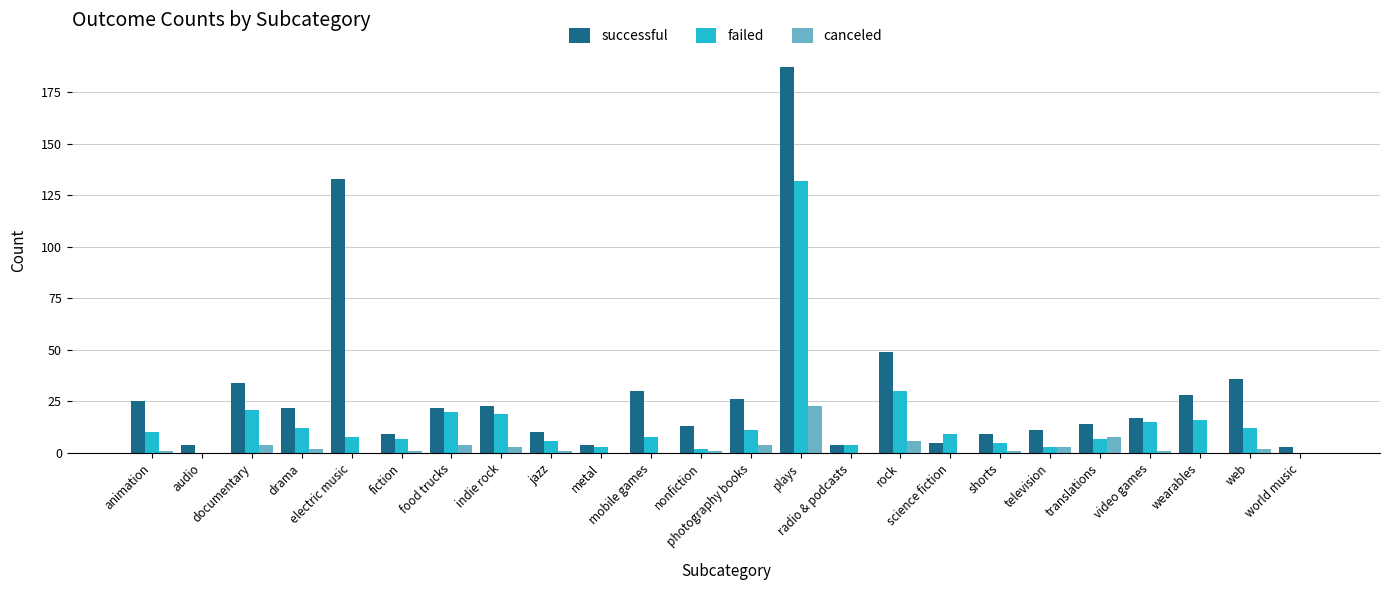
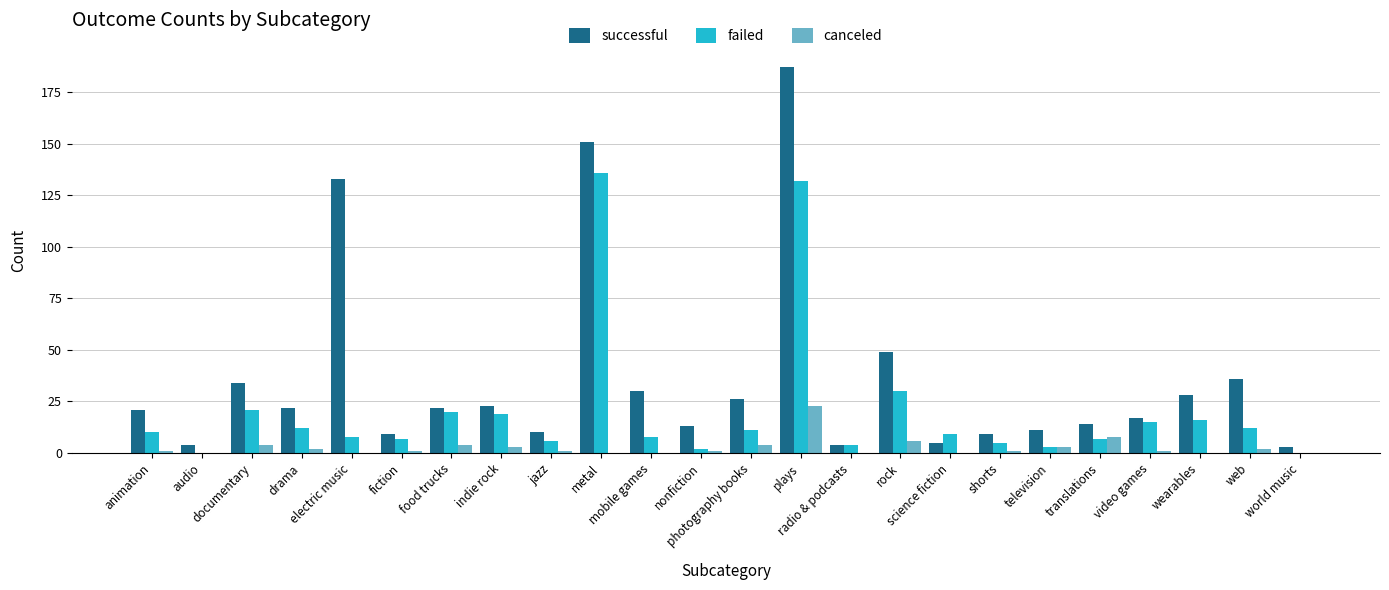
  {
    "successful": {
-     "animation": 25,
+     "animation": 21,
      "audio": 4,
      "documentary": 34,
      "drama": 22,
      "electric music": 133,
      "fiction": 9,
      "food trucks": 22,
      "indie rock": 23,
      "jazz": 10,
-     "metal": 4,
+     "metal": 151,
      "mobile games": 30,
      "nonfiction": 13,
      "photography books": 26,
      "plays": 187,
      "radio & podcasts": 4,
      "rock": 49,
      "science fiction": 5,
      "shorts": 9,
      "television": 11,
      "translations": 14,
      "video games": 17,
      "wearables": 28,
      "web": 36,
      "world music": 3
    },
    "failed": {
      "animation": 10,
      "audio": 0,
      "documentary": 21,
      "drama": 12,
      "electric music": 8,
      "fiction": 7,
      "food trucks": 20,
      "indie rock": 19,
      "jazz": 6,
-     "metal": 3,
+     "metal": 136,
      "mobile games": 8,
      "nonfiction": 2,
      "photography books": 11,
      "plays": 132,
      "radio & podcasts": 4,
      "rock": 30,
      "science fiction": 9,
      "shorts": 5,
      "television": 3,
      "translations": 7,
      "video games": 15,
      "wearables": 16,
      "web": 12,
      "world music": 0
    },
    "canceled": {
      "audio": 0,
      "documentary": 4,
      "drama": 2,
      "electric music": 0,
      "food trucks": 4,
      "indie rock": 3,
      "metal": 0,
      "mobile games": 0,
      "photography books": 4,
      "plays": 23,
      "radio & podcasts": 0,
      "rock": 6,
      "science fiction": 0,
      "television": 3,
      "translations": 8,
      "wearables": 0,
      "web": 2,
      "world music": 0
    }
  }
